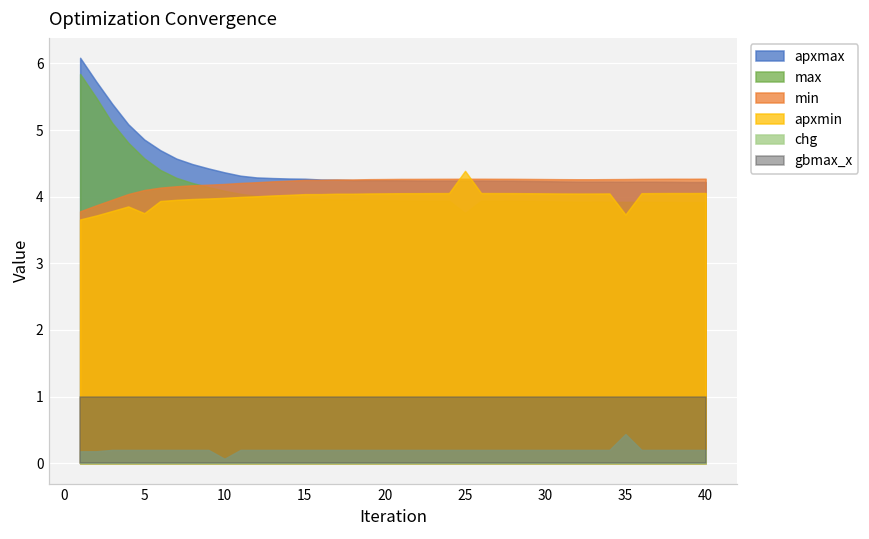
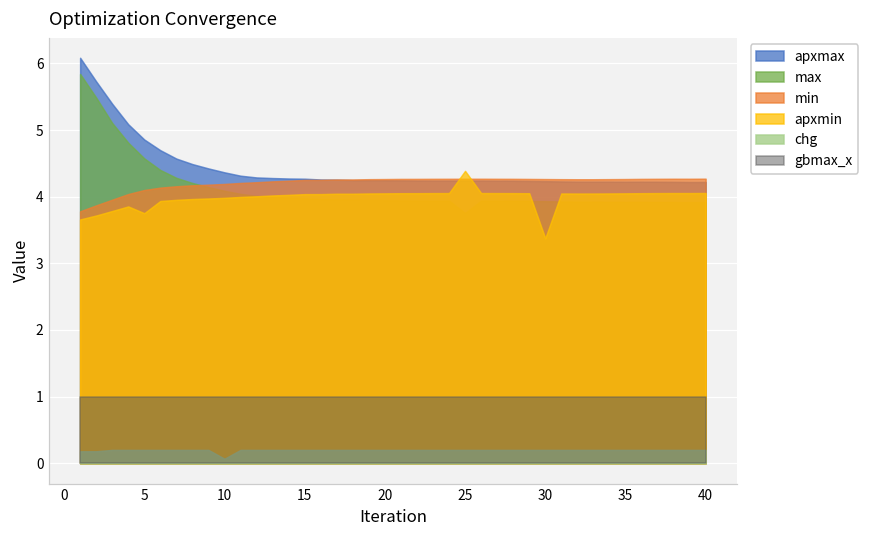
  {
    "apxmax": {
      "5": 4.9,
      "10": 4.4,
      "40": 4.2
    },
    "max": {
      "5": 4.6,
      "10": 4.1,
      "15": 4.0,
      "20": 3.9,
      "25": 3.8,
      "30": 3.9,
      "35": 3.9,
      "40": 3.9
    },
    "min": {
      "5": 4.1,
      "10": 4.2,
      "40": 4.3
    },
    "apxmin": {
      "5": 3.8,
      "10": 4.0,
      "15": 4.0,
      "20": 4.1,
      "25": 4.4,
-     "30": 4.1,
-     "35": 3.7,
+     "30": 3.4,
+     "35": 4.1,
      "40": 4.1
    },
    "chg": {
      "5": 0.2,
      "10": 0.1,
      "15": 0.2,
      "20": 0.2,
      "25": 0.2,
      "30": 0.2,
-     "35": 0.4,
+     "35": 0.2,
      "40": 0.2
    },
    "gbmax_x": {
      "5": 1.0,
      "10": 1.0,
      "15": 1.0,
      "20": 1.0,
      "25": 1.0,
      "30": 1.0,
      "35": 1.0,
      "40": 1.0
    }
  }
